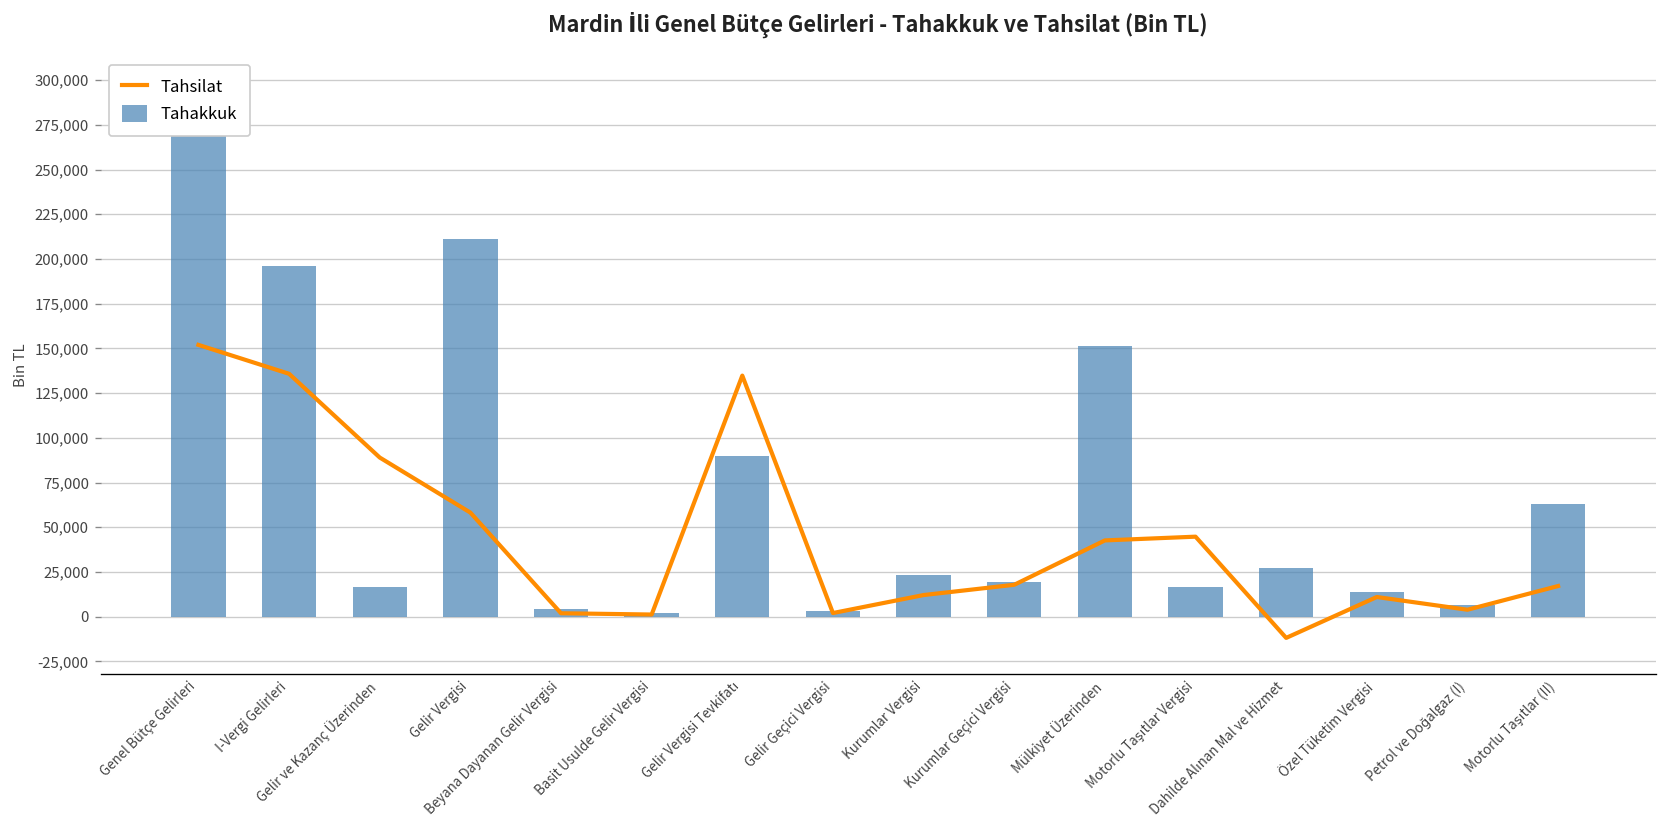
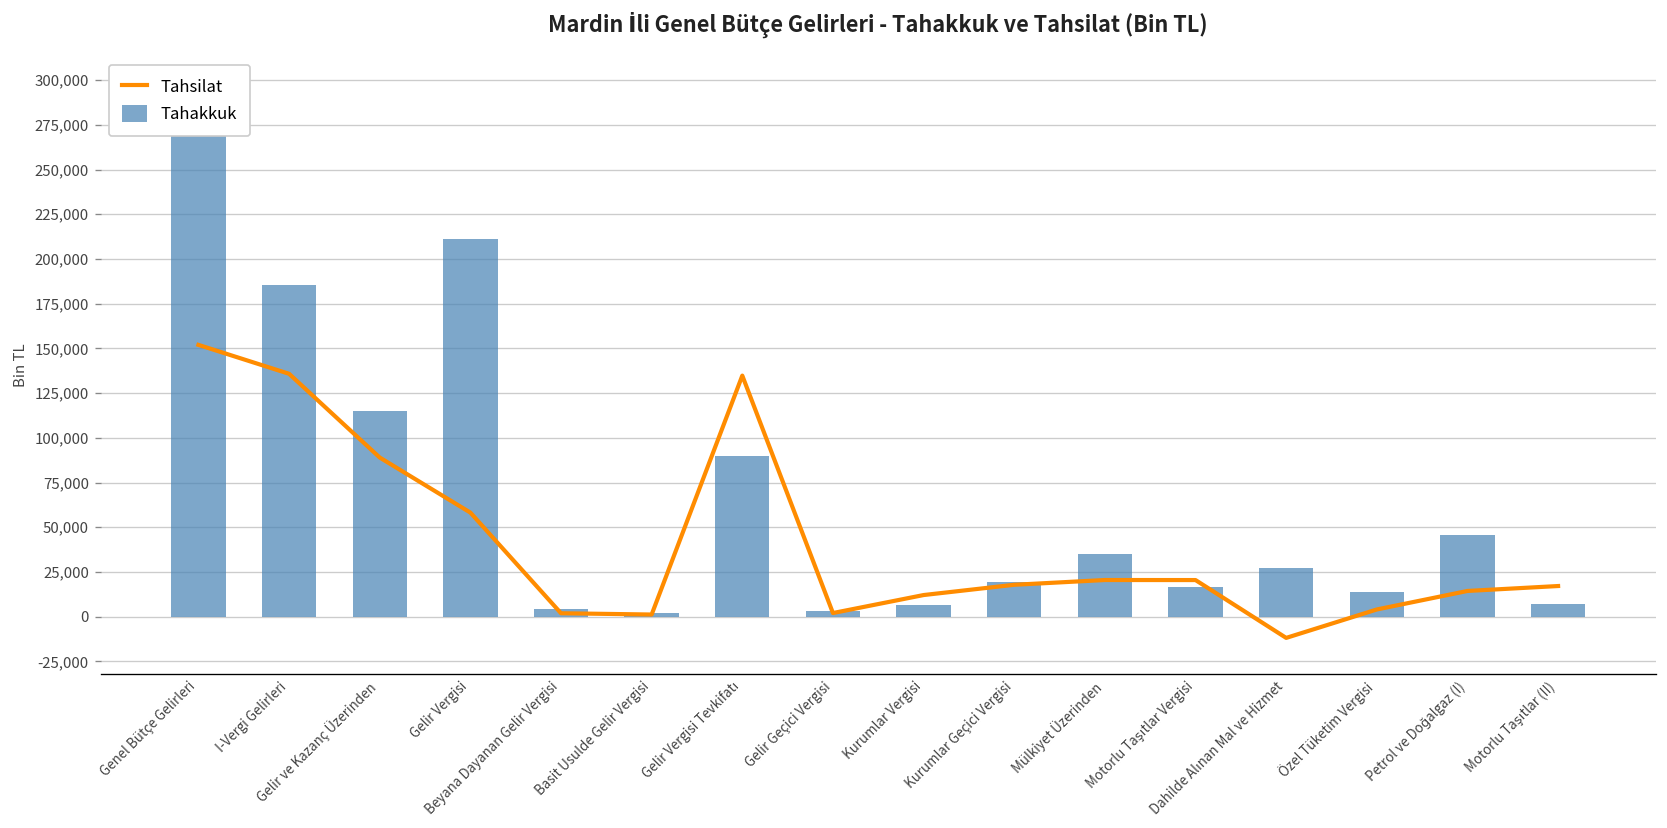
  {
    "Tahsilat": {
      "Genel Bütçe Gelirleri": "152,000",
      "I-Vergi Gelirleri": "136,000",
      "Gelir ve Kazanç Üzerinden": "89,000",
      "Gelir Vergisi": "58,000",
      "Beyana Dayanan Gelir Vergisi": "2,000",
      "Basit Usulde Gelir Vergisi": "1,000",
      "Gelir Vergisi Tevkifatı": "135,000",
      "Gelir Geçici Vergisi": "2,000",
      "Kurumlar Vergisi": "12,000",
      "Kurumlar Geçici Vergisi": "18,000",
-     "Mülkiyet Üzerinden": "43,000",
-     "Motorlu Taşıtlar Vergisi": "45,000",
+     "Mülkiyet Üzerinden": "20,000",
+     "Motorlu Taşıtlar Vergisi": "20,000",
      "Dahilde Alınan Mal ve Hizmet": "-12,000",
-     "Özel Tüketim Vergisi": "11,000",
-     "Petrol ve Doğalgaz (I)": "4,000",
+     "Özel Tüketim Vergisi": "4,000",
+     "Petrol ve Doğalgaz (I)": "14,000",
      "Motorlu Taşıtlar (II)": "17,000"
    },
    "Tahakkuk": {
-     "I-Vergi Gelirleri": "196,000",
-     "Gelir ve Kazanç Üzerinden": "17,000",
+     "I-Vergi Gelirleri": "186,000",
+     "Gelir ve Kazanç Üzerinden": "115,000",
      "Gelir Vergisi": "211,000",
      "Beyana Dayanan Gelir Vergisi": "4,000",
      "Basit Usulde Gelir Vergisi": "2,000",
      "Gelir Vergisi Tevkifatı": "90,000",
      "Gelir Geçici Vergisi": "3,000",
-     "Kurumlar Vergisi": "23,000",
+     "Kurumlar Vergisi": "7,000",
      "Kurumlar Geçici Vergisi": "19,000",
-     "Mülkiyet Üzerinden": "151,000",
+     "Mülkiyet Üzerinden": "35,000",
      "Motorlu Taşıtlar Vergisi": "17,000",
      "Dahilde Alınan Mal ve Hizmet": "27,000",
      "Özel Tüketim Vergisi": "14,000",
-     "Petrol ve Doğalgaz (I)": "7,000",
-     "Motorlu Taşıtlar (II)": "63,000"
+     "Petrol ve Doğalgaz (I)": "46,000",
+     "Motorlu Taşıtlar (II)": "7,000"
    }
  }
